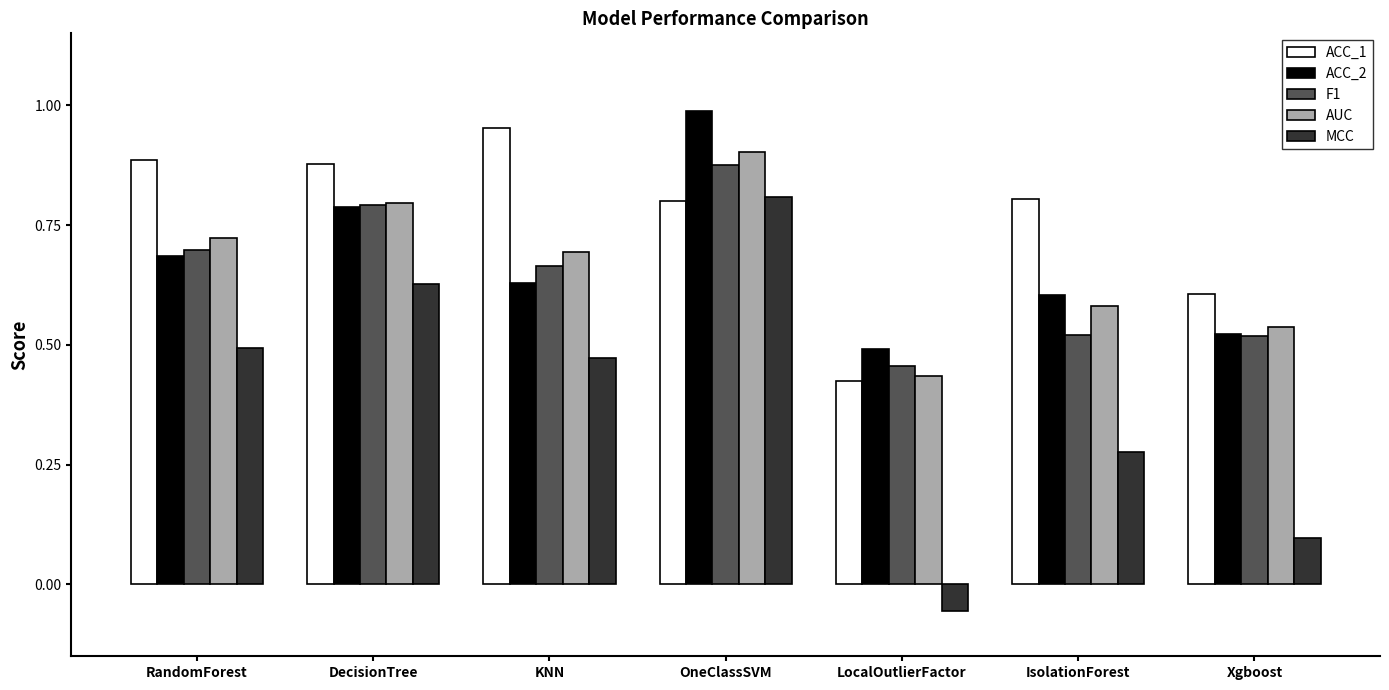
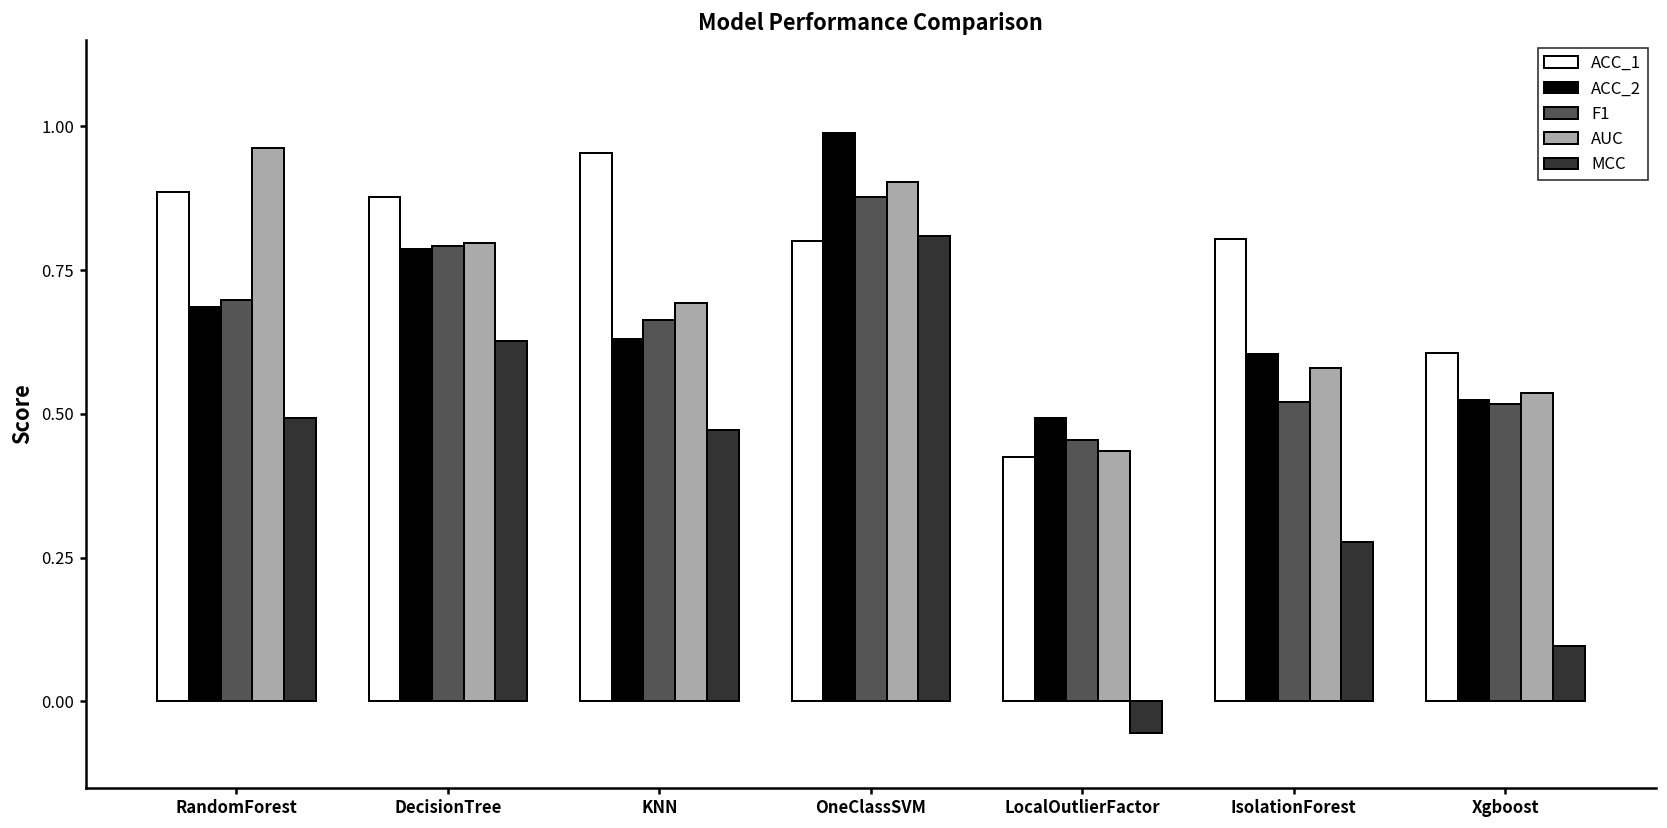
  {
    "ACC_1": {
      "RandomForest": 0.89,
      "DecisionTree": 0.88,
      "KNN": 0.95,
      "OneClassSVM": 0.80,
      "LocalOutlierFactor": 0.43,
      "IsolationForest": 0.80,
      "Xgboost": 0.61
    },
    "ACC_2": {
      "RandomForest": 0.69,
      "DecisionTree": 0.79,
      "KNN": 0.63,
      "OneClassSVM": 0.99,
      "LocalOutlierFactor": 0.49,
      "IsolationForest": 0.60,
      "Xgboost": 0.52
    },
    "AUC": {
-     "RandomForest": 0.72,
+     "RandomForest": 0.96,
      "DecisionTree": 0.80,
      "KNN": 0.69,
      "OneClassSVM": 0.90,
      "LocalOutlierFactor": 0.43,
      "IsolationForest": 0.58,
      "Xgboost": 0.54
    }
  }
